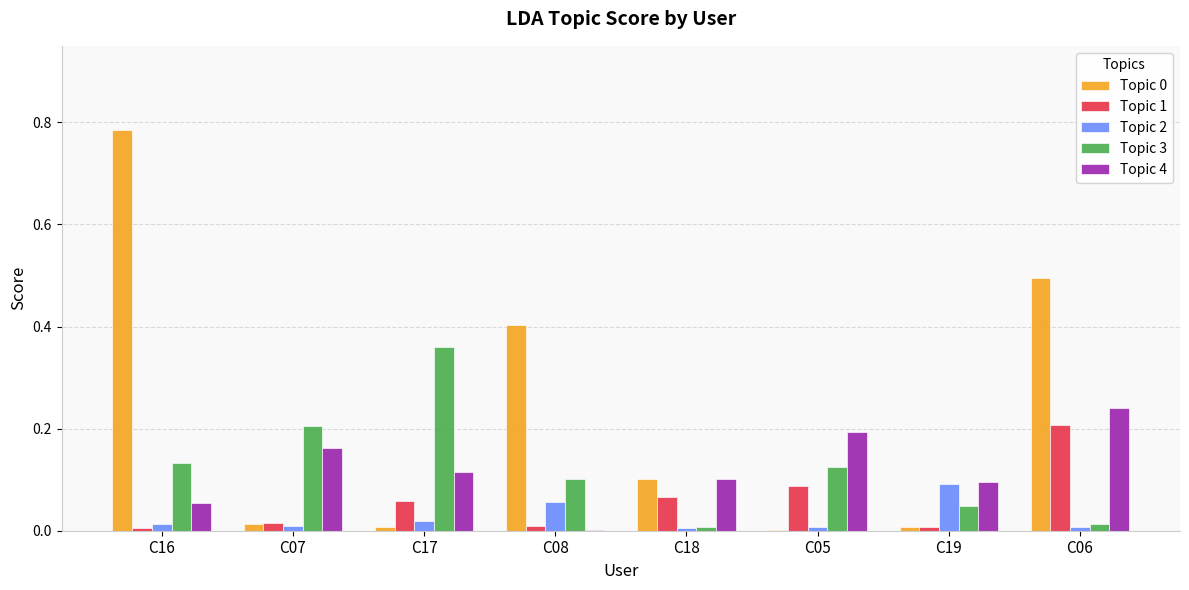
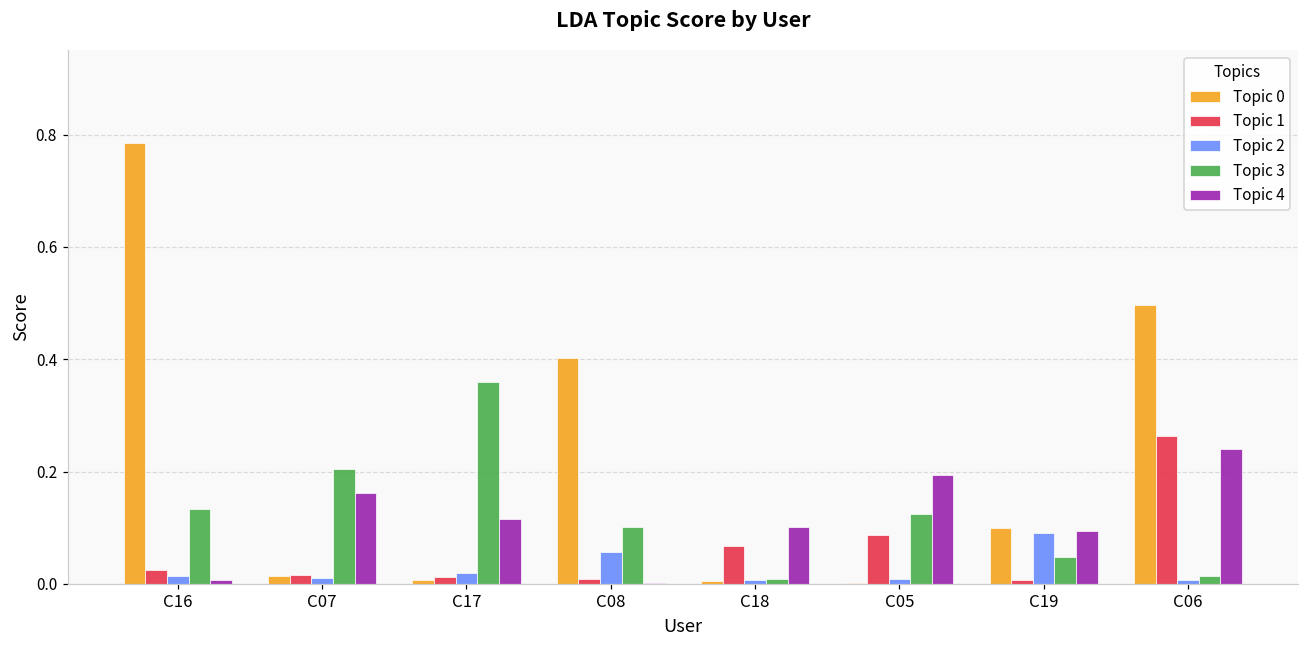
  {
    "Topic 0": {
      "C16": 0.79,
      "C07": 0.01,
      "C17": 0.01,
      "C08": 0.40,
-     "C18": 0.10,
-     "C19": 0.01,
+     "C18": 0.00,
+     "C19": 0.10,
      "C06": 0.50
    },
    "Topic 1": {
-     "C16": 0.01,
+     "C16": 0.02,
      "C07": 0.02,
-     "C17": 0.06,
+     "C17": 0.01,
      "C08": 0.01,
      "C18": 0.07,
      "C05": 0.09,
      "C19": 0.01,
-     "C06": 0.21
+     "C06": 0.26
    },
    "Topic 2": {
      "C16": 0.01,
      "C07": 0.01,
      "C17": 0.02,
      "C08": 0.06,
      "C18": 0.01,
      "C05": 0.01,
      "C19": 0.09,
      "C06": 0.01
    },
    "Topic 3": {
      "C16": 0.13,
      "C07": 0.21,
      "C17": 0.36,
      "C08": 0.10,
      "C18": 0.01,
      "C05": 0.13,
      "C19": 0.05,
      "C06": 0.01
    },
    "Topic 4": {
-     "C16": 0.05,
+     "C16": 0.01,
      "C07": 0.16,
      "C17": 0.12,
      "C18": 0.10,
      "C05": 0.19,
      "C19": 0.09,
      "C06": 0.24
    }
  }
